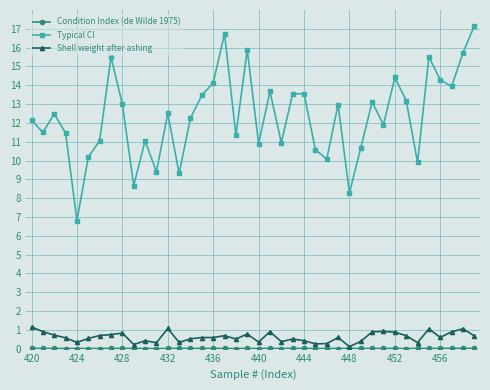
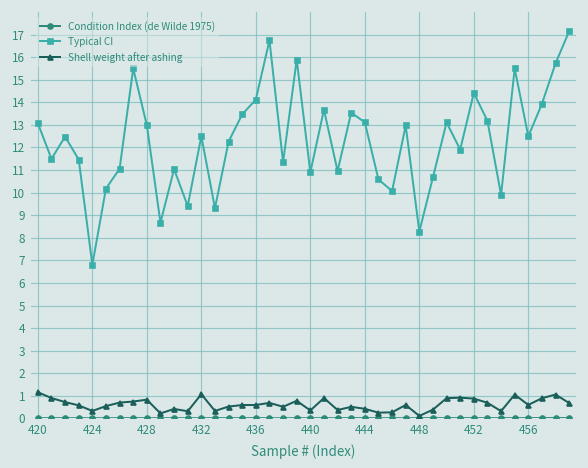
  {
    "Typical CI": {
-     "420": 12.1,
+     "420": 13.1,
      "424": 6.8,
      "428": 13.0,
      "432": 12.5,
      "436": 14.1,
      "440": 10.9,
-     "444": 13.6,
+     "444": 13.1,
      "448": 8.3,
      "452": 14.4,
-     "456": 14.3
+     "456": 12.5
    }
  }
